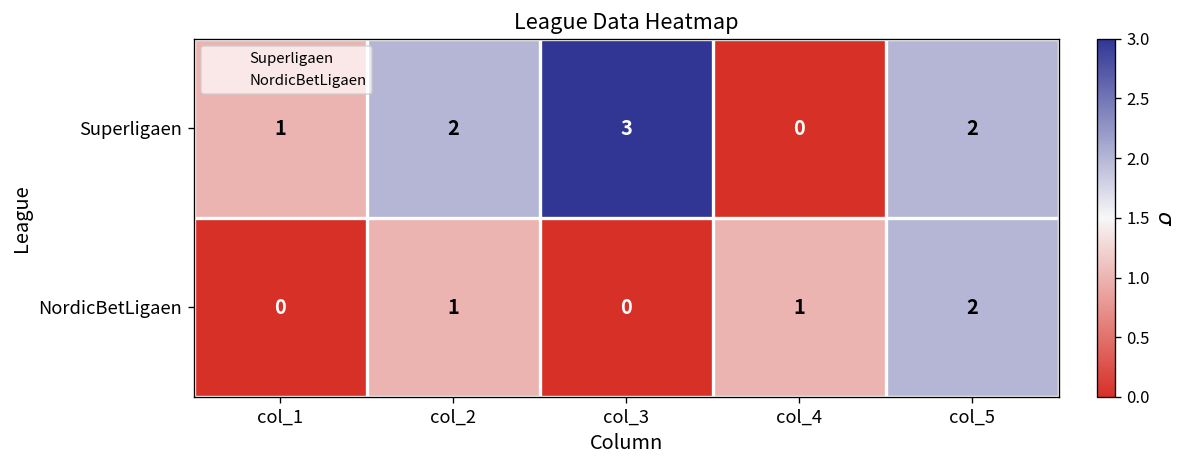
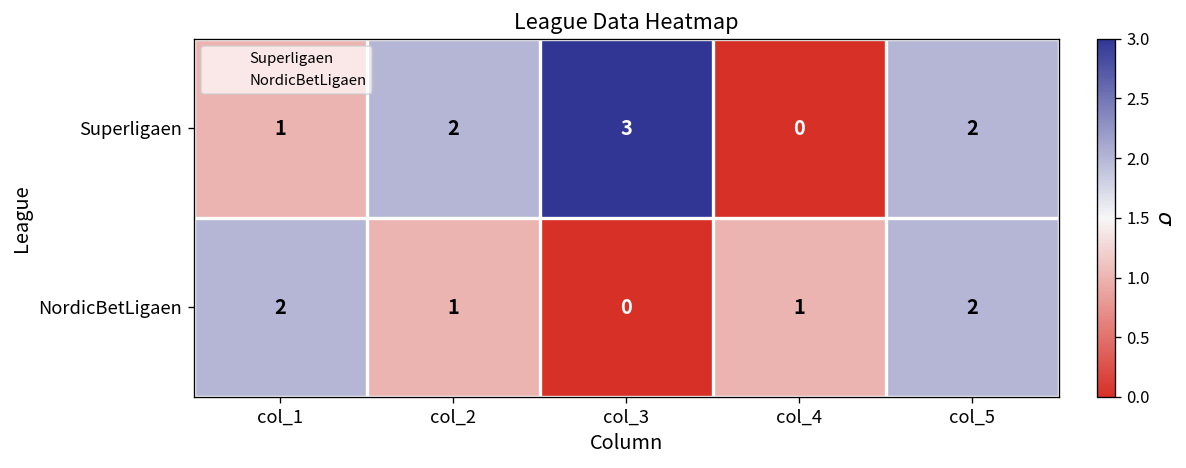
  {
    "Superligaen": {
      "col_1": 1,
      "col_2": 2,
      "col_3": 3,
      "col_4": 0,
      "col_5": 2
    },
    "NordicBetLigaen": {
-     "col_1": 0,
+     "col_1": 2,
      "col_2": 1,
      "col_3": 0,
      "col_4": 1,
      "col_5": 2
    }
  }
